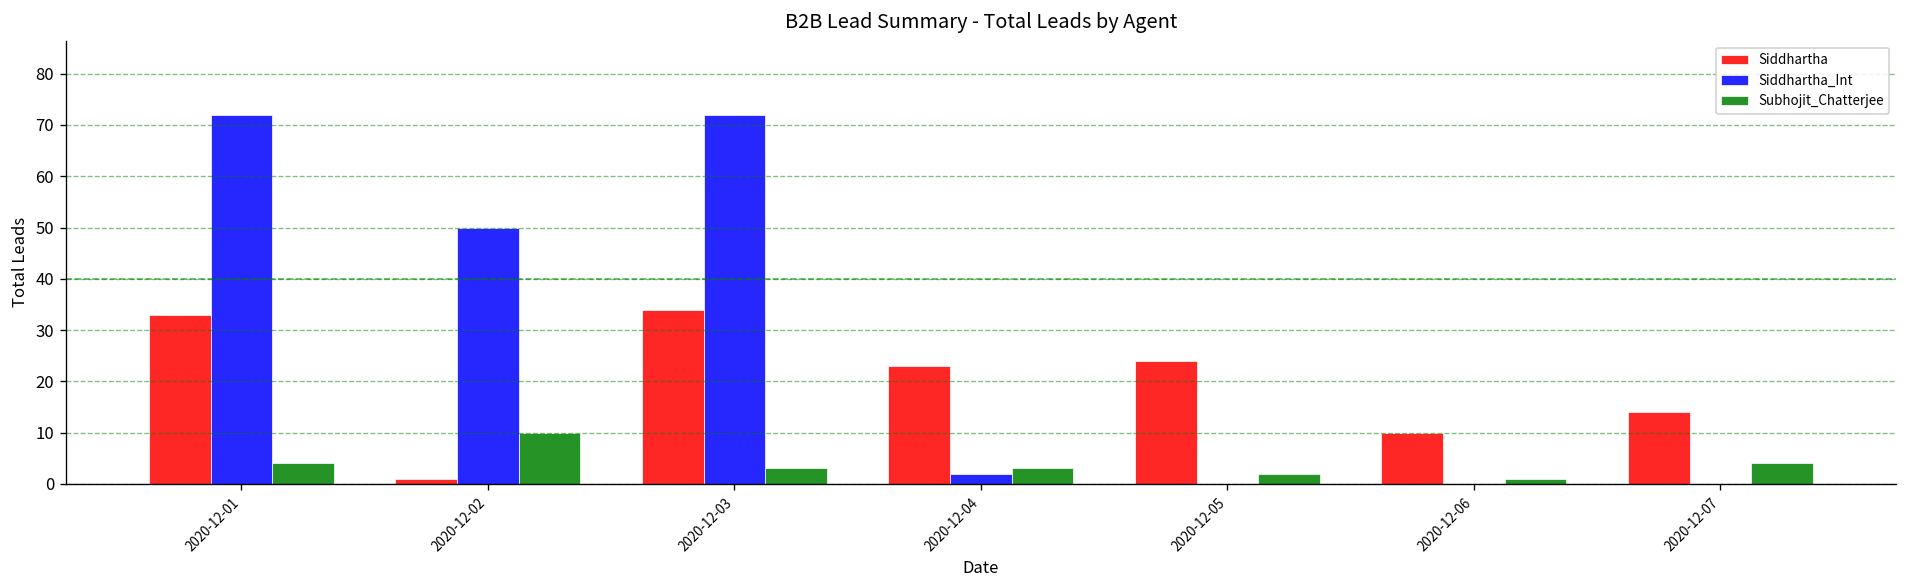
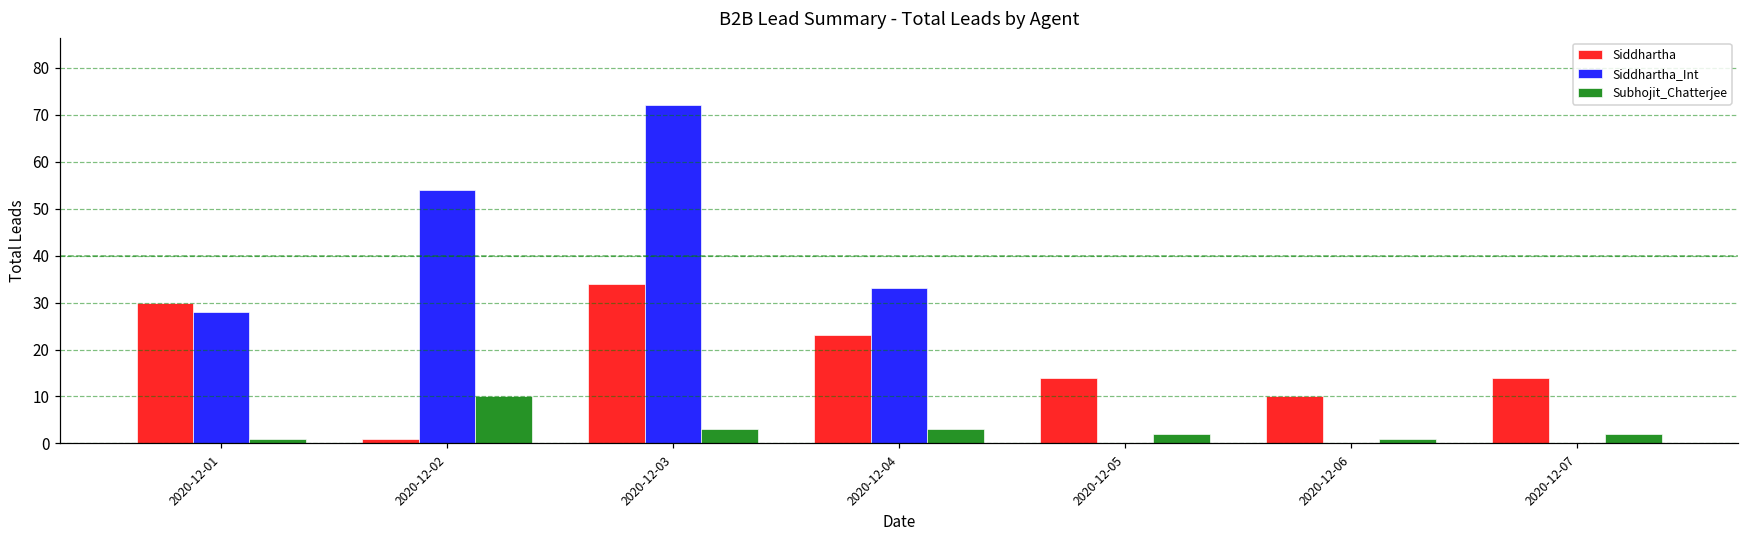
  {
    "Siddhartha": {
-     "2020-12-01": 33,
+     "2020-12-01": 30,
      "2020-12-02": 1,
      "2020-12-03": 34,
      "2020-12-04": 23,
-     "2020-12-05": 24,
+     "2020-12-05": 14,
      "2020-12-06": 10,
      "2020-12-07": 14
    },
    "Siddhartha_Int": {
-     "2020-12-01": 72,
-     "2020-12-02": 50,
+     "2020-12-01": 28,
+     "2020-12-02": 54,
      "2020-12-03": 72,
-     "2020-12-04": 2,
+     "2020-12-04": 33,
      "2020-12-05": 0,
      "2020-12-06": 0,
      "2020-12-07": 0
    },
    "Subhojit_Chatterjee": {
-     "2020-12-01": 4,
+     "2020-12-01": 1,
      "2020-12-02": 10,
      "2020-12-03": 3,
      "2020-12-04": 3,
      "2020-12-05": 2,
      "2020-12-06": 1,
-     "2020-12-07": 4
+     "2020-12-07": 2
    }
  }
